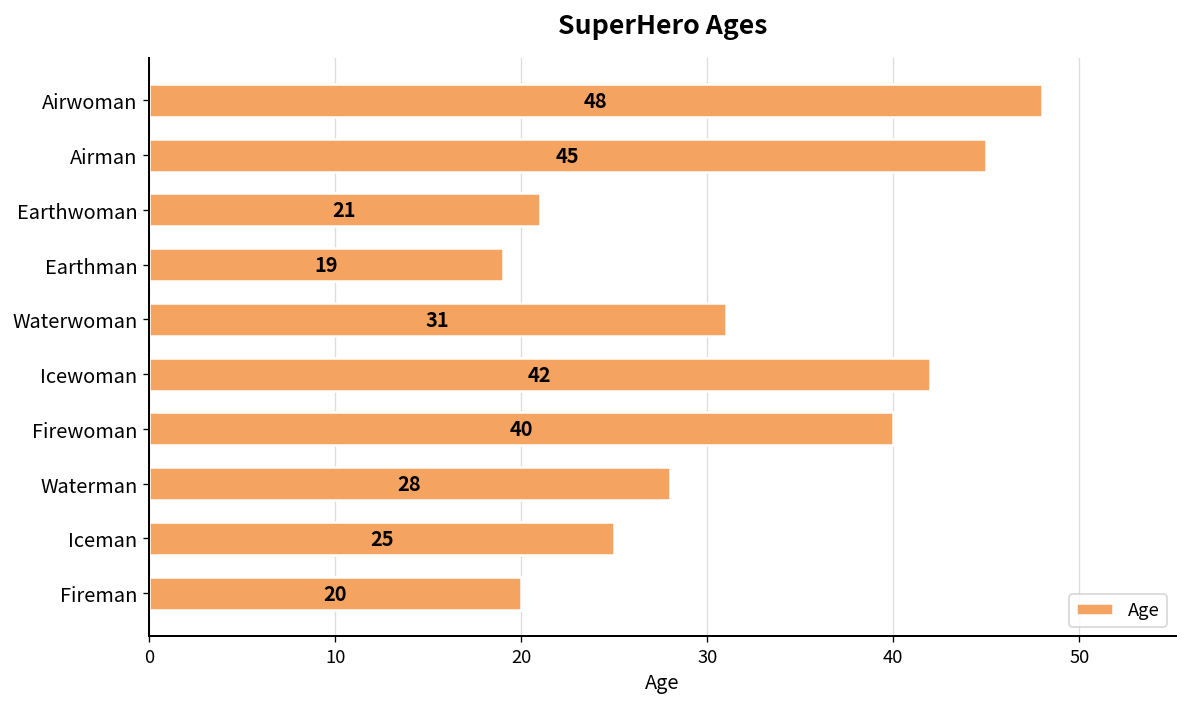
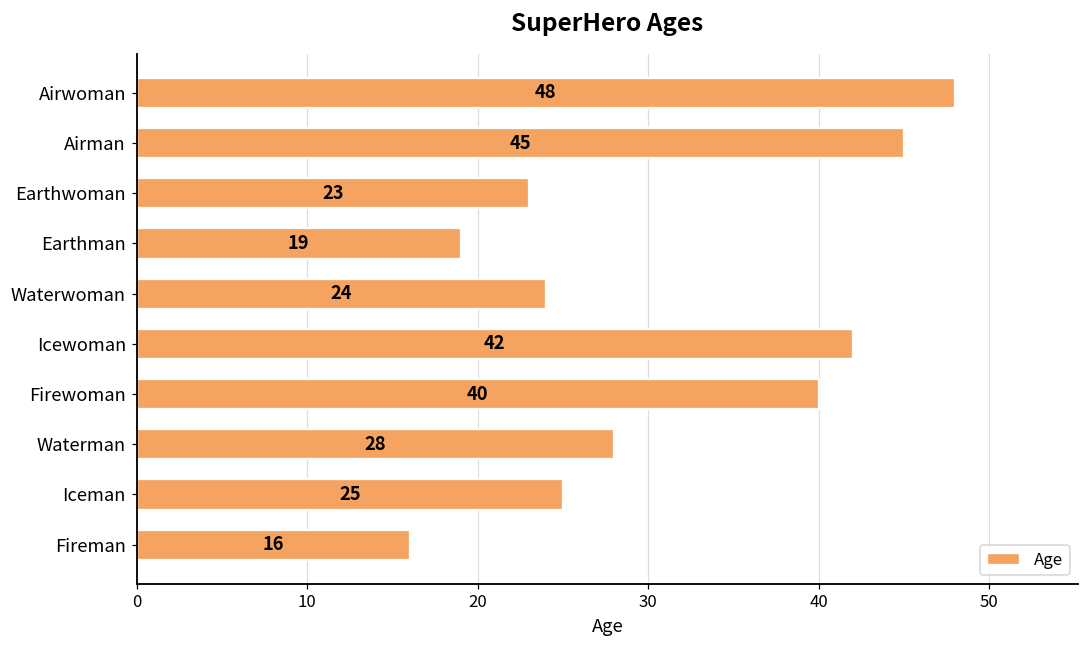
  {
    "Airwoman": 48,
    "Airman": 45,
-   "Earthwoman": 21,
+   "Earthwoman": 23,
    "Earthman": 19,
-   "Waterwoman": 31,
+   "Waterwoman": 24,
    "Icewoman": 42,
    "Firewoman": 40,
    "Waterman": 28,
    "Iceman": 25,
-   "Fireman": 20
+   "Fireman": 16
  }
